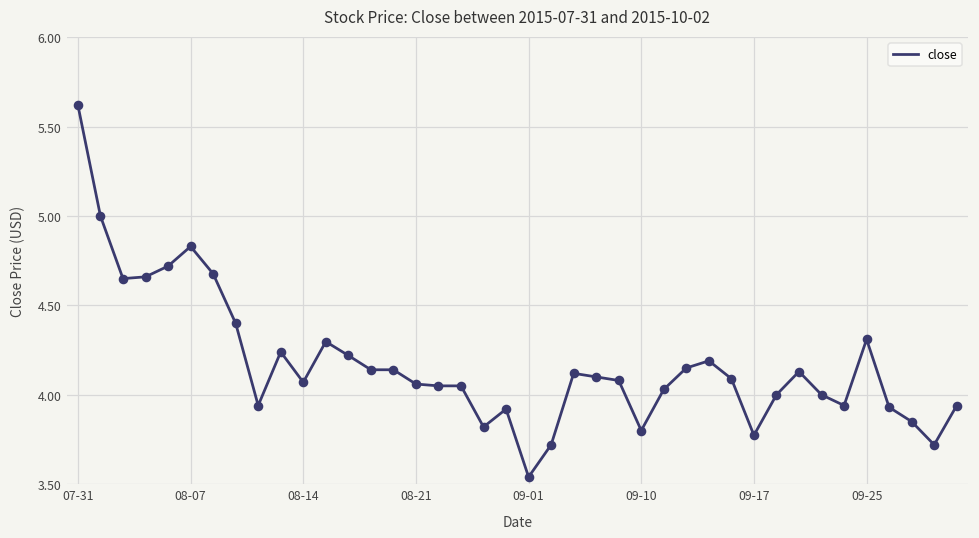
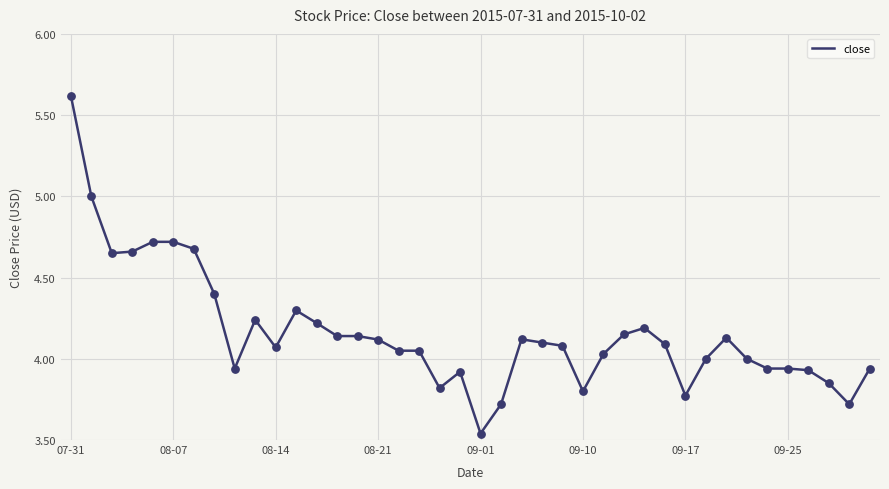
  {
    "07-31": 5.62,
-   "08-07": 4.83,
+   "08-07": 4.72,
    "08-14": 4.07,
-   "08-21": 4.06,
+   "08-21": 4.12,
    "09-01": 3.54,
    "09-10": 3.80,
    "09-17": 3.77,
-   "09-25": 4.31
+   "09-25": 3.94
  }
